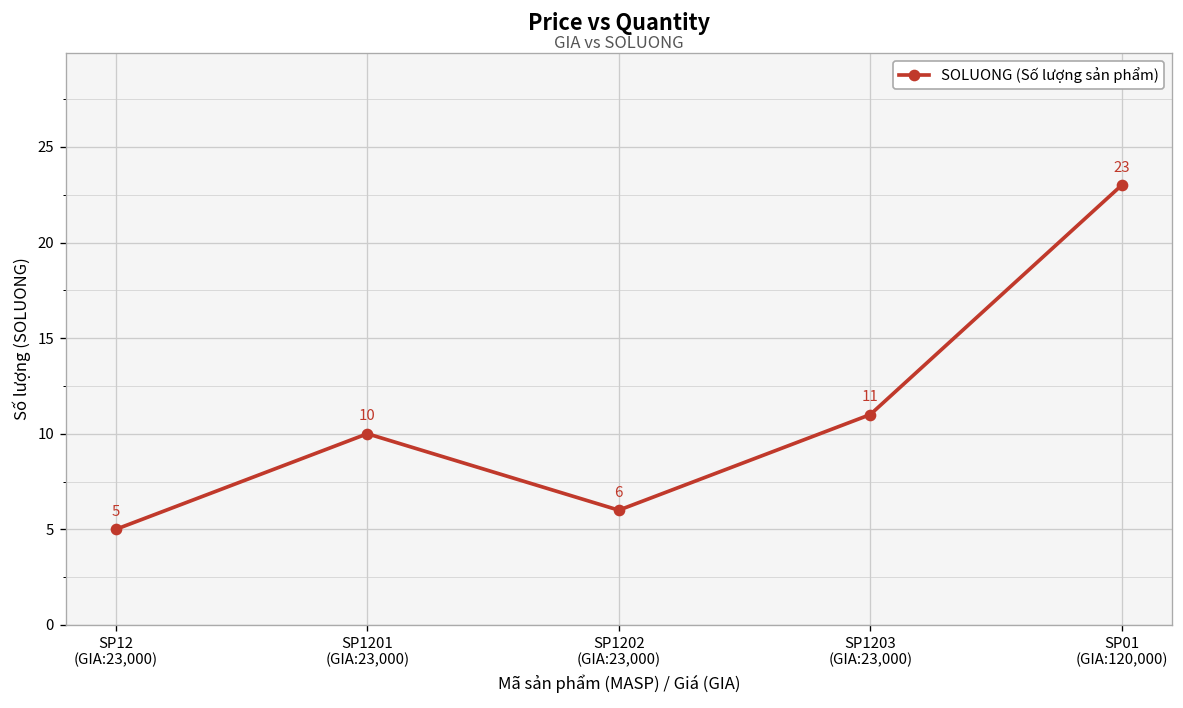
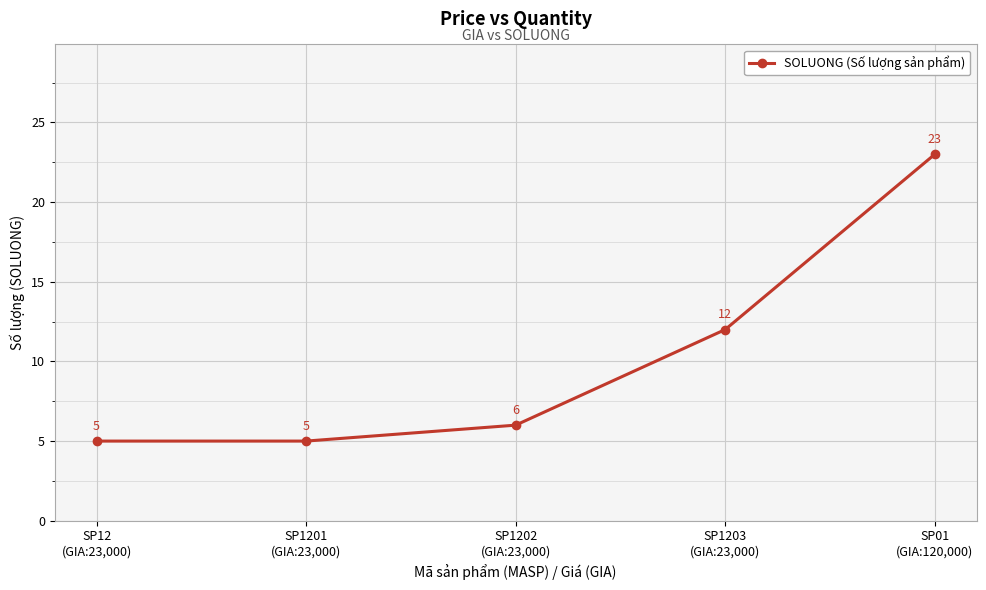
  {
    "SP12 (GIA:23,000)": 5,
-   "SP1201 (GIA:23,000)": 10,
+   "SP1201 (GIA:23,000)": 5,
    "SP1202 (GIA:23,000)": 6,
-   "SP1203 (GIA:23,000)": 11,
+   "SP1203 (GIA:23,000)": 12,
    "SP01 (GIA:120,000)": 23
  }
